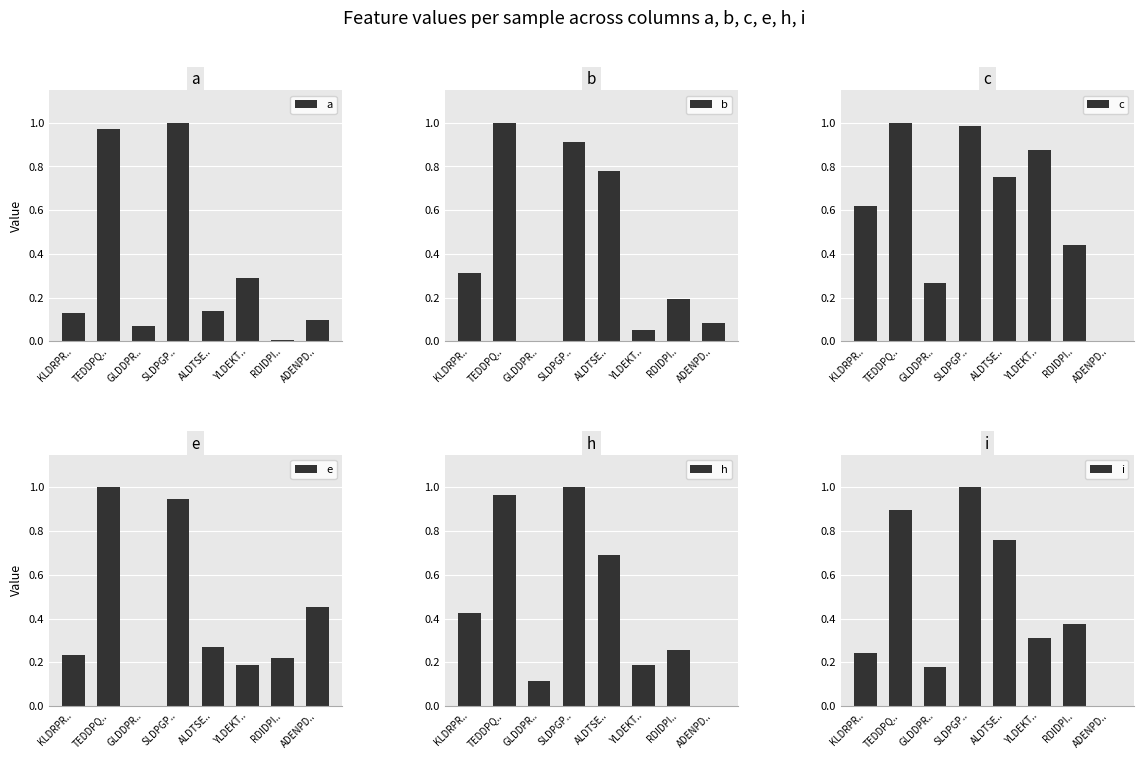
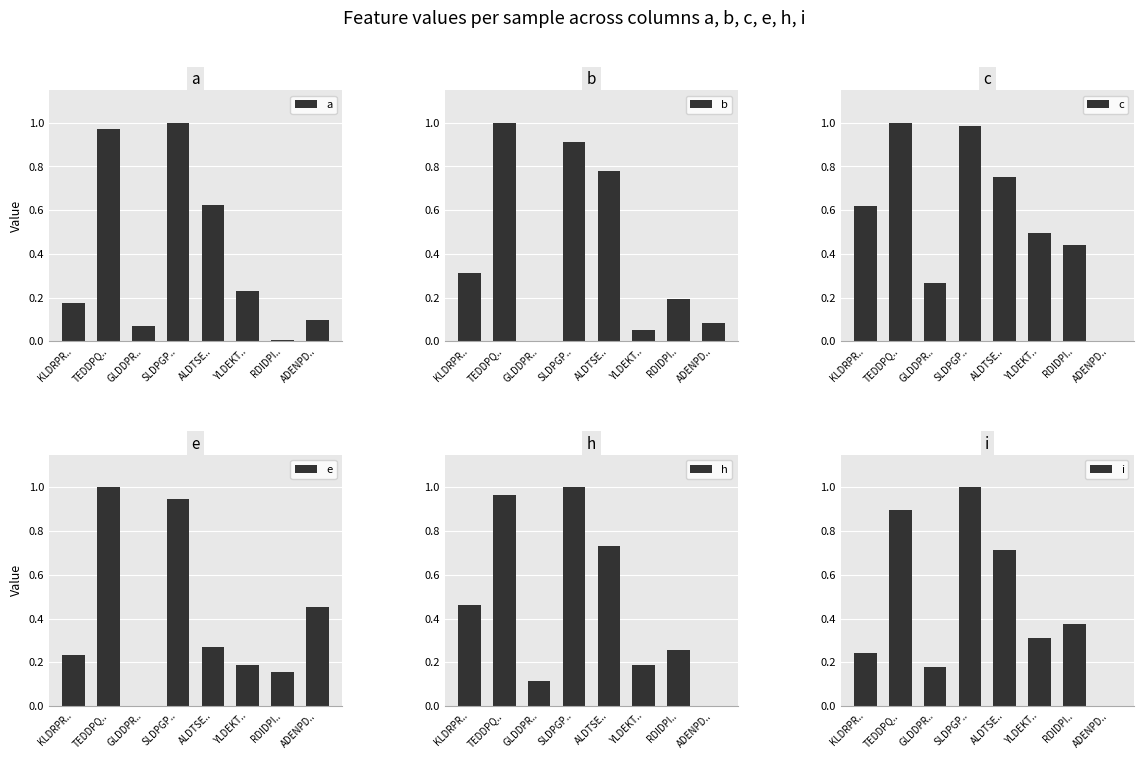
  {
    "a": {
-     "KLDRPR..": 0.13,
+     "KLDRPR..": 0.18,
      "TEDDPQ..": 0.97,
      "GLDDPR..": 0.07,
      "SLDPGP..": 1.00,
-     "ALDTSE..": 0.14,
-     "YLDEKT..": 0.29,
+     "ALDTSE..": 0.62,
+     "YLDEKT..": 0.23,
      "ADENPD..": 0.10
    },
    "b": {
      "KLDRPR..": 0.31,
      "TEDDPQ..": 1.00,
      "GLDDPR..": 0.00,
      "SLDPGP..": 0.91,
      "ALDTSE..": 0.78,
      "YLDEKT..": 0.05,
      "RDIDPI..": 0.19,
      "ADENPD..": 0.09
    },
    "c": {
      "KLDRPR..": 0.62,
      "TEDDPQ..": 1.00,
      "GLDDPR..": 0.27,
      "SLDPGP..": 0.99,
      "ALDTSE..": 0.75,
-     "YLDEKT..": 0.88,
+     "YLDEKT..": 0.50,
      "RDIDPI..": 0.44,
      "ADENPD..": 0.00
    },
    "e": {
      "KLDRPR..": 0.23,
      "TEDDPQ..": 1.00,
      "GLDDPR..": 0.00,
      "SLDPGP..": 0.95,
      "ALDTSE..": 0.27,
      "YLDEKT..": 0.19,
-     "RDIDPI..": 0.22,
+     "RDIDPI..": 0.16,
      "ADENPD..": 0.45
    },
    "h": {
-     "KLDRPR..": 0.42,
+     "KLDRPR..": 0.46,
      "TEDDPQ..": 0.96,
      "GLDDPR..": 0.11,
      "SLDPGP..": 1.00,
-     "ALDTSE..": 0.69,
+     "ALDTSE..": 0.73,
      "YLDEKT..": 0.19,
      "RDIDPI..": 0.26,
      "ADENPD..": 0.00
    },
    "i": {
      "KLDRPR..": 0.24,
      "TEDDPQ..": 0.89,
      "GLDDPR..": 0.18,
      "SLDPGP..": 1.00,
-     "ALDTSE..": 0.76,
+     "ALDTSE..": 0.71,
      "YLDEKT..": 0.31,
      "RDIDPI..": 0.37,
      "ADENPD..": 0.00
    }
  }
